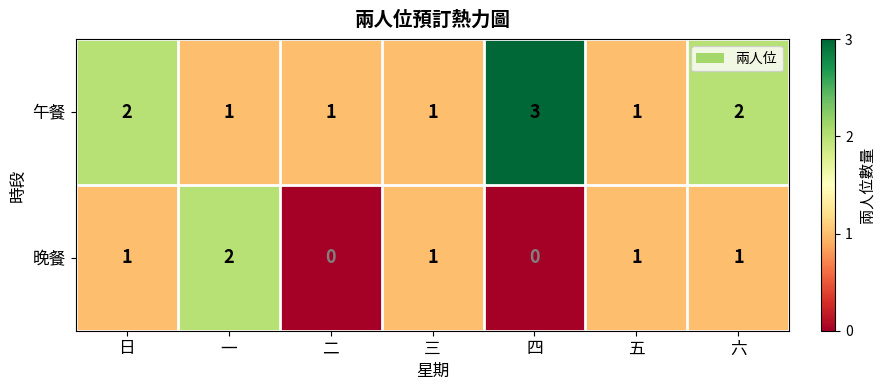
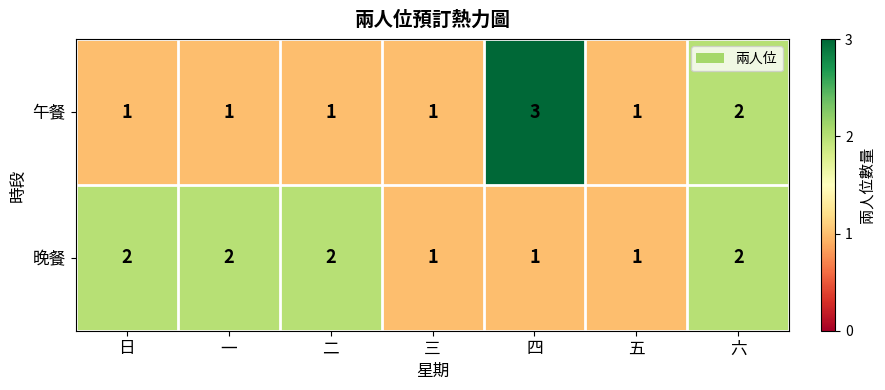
  {
    "午餐": {
-     "日": 2,
+     "日": 1,
      "一": 1,
      "二": 1,
      "三": 1,
      "四": 3,
      "五": 1,
      "六": 2
    },
    "晚餐": {
-     "日": 1,
+     "日": 2,
      "一": 2,
-     "二": 0,
+     "二": 2,
      "三": 1,
-     "四": 0,
+     "四": 1,
      "五": 1,
-     "六": 1
+     "六": 2
    }
  }
